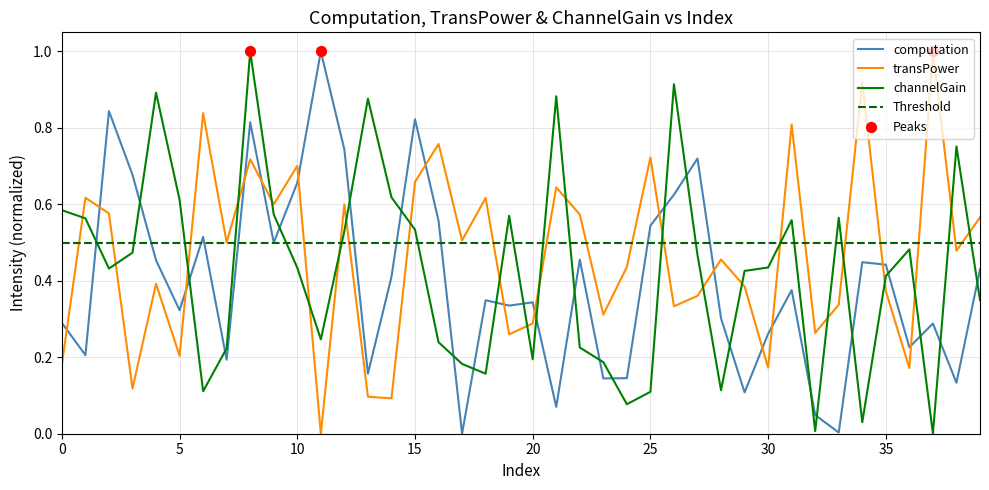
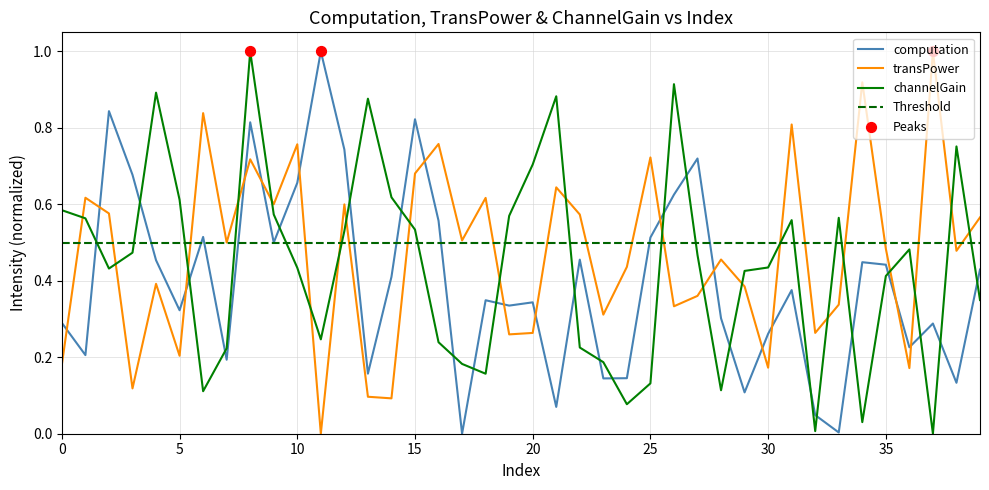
  {
    "computation": {
      "0": 0.29,
      "5": 0.32,
      "10": 0.66,
      "15": 0.82,
      "20": 0.34,
-     "25": 0.54,
+     "25": 0.51,
      "30": 0.26,
      "35": 0.44
    },
    "transPower": {
      "0": 0.18,
      "5": 0.20,
-     "10": 0.70,
-     "15": 0.66,
-     "20": 0.29,
+     "10": 0.76,
+     "15": 0.68,
+     "20": 0.26,
      "25": 0.72,
      "30": 0.17,
-     "35": 0.37
+     "35": 0.48
    },
    "channelGain": {
      "0": 0.58,
      "5": 0.61,
      "10": 0.43,
      "15": 0.53,
-     "20": 0.19,
-     "25": 0.11,
+     "20": 0.70,
+     "25": 0.13,
      "30": 0.43,
      "35": 0.41
    }
  }
